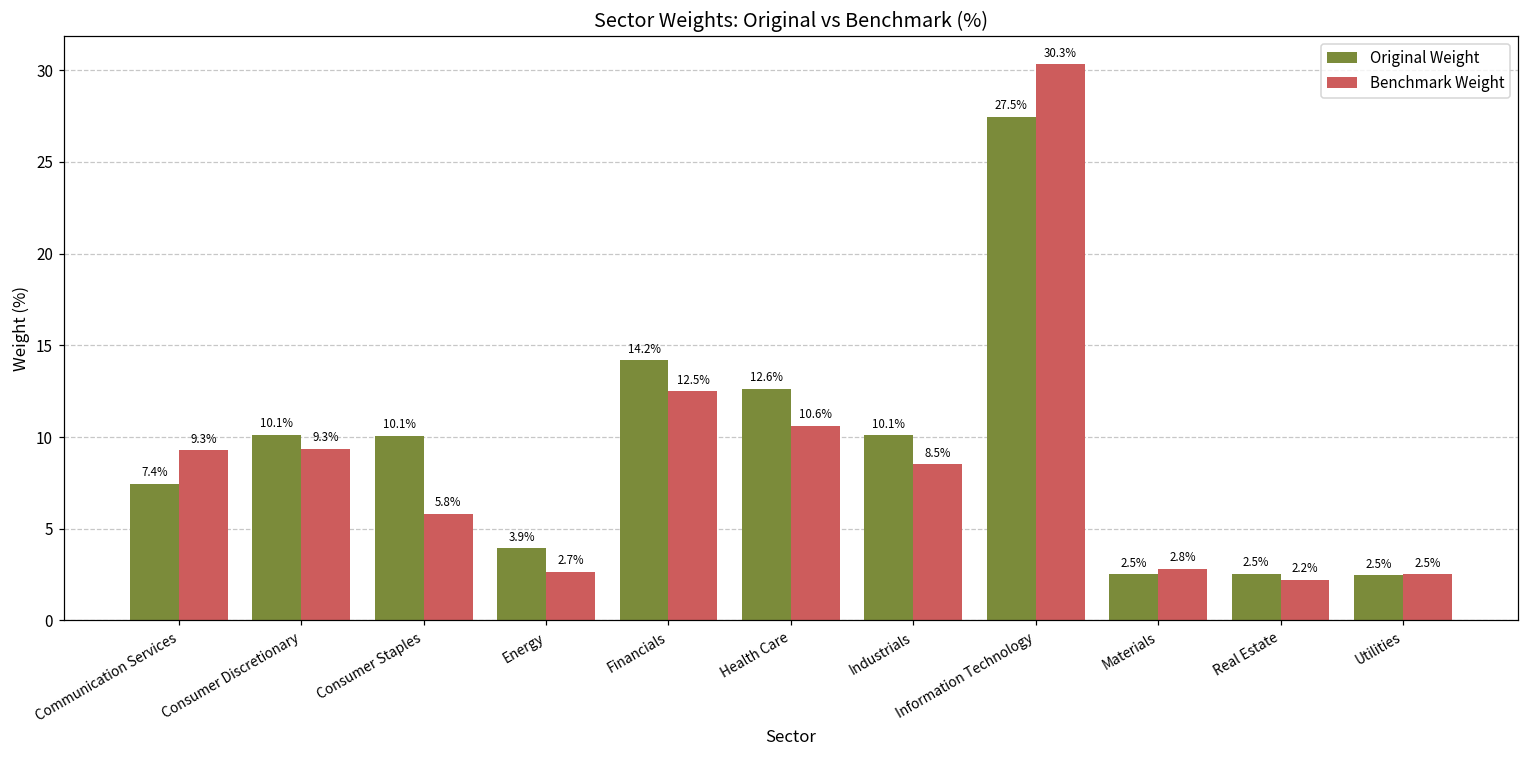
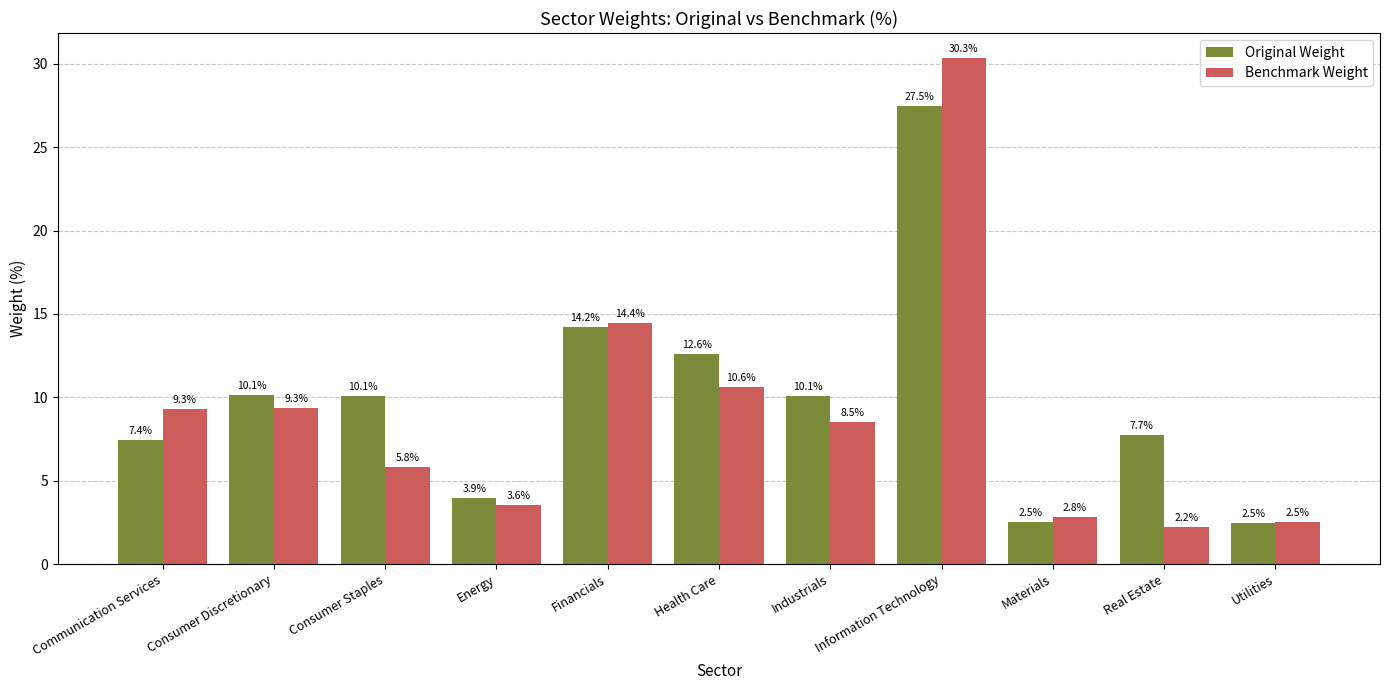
  {
    "Original Weight": {
      "Communication Services": "7.4%",
      "Consumer Discretionary": "10.1%",
      "Consumer Staples": "10.1%",
      "Energy": "3.9%",
      "Financials": "14.2%",
      "Health Care": "12.6%",
      "Industrials": "10.1%",
      "Information Technology": "27.5%",
      "Materials": "2.5%",
-     "Real Estate": "2.5%",
+     "Real Estate": "7.7%",
      "Utilities": "2.5%"
    },
    "Benchmark Weight": {
      "Communication Services": "9.3%",
      "Consumer Discretionary": "9.3%",
      "Consumer Staples": "5.8%",
-     "Energy": "2.7%",
-     "Financials": "12.5%",
+     "Energy": "3.6%",
+     "Financials": "14.4%",
      "Health Care": "10.6%",
      "Industrials": "8.5%",
      "Information Technology": "30.3%",
      "Materials": "2.8%",
      "Real Estate": "2.2%",
      "Utilities": "2.5%"
    }
  }
